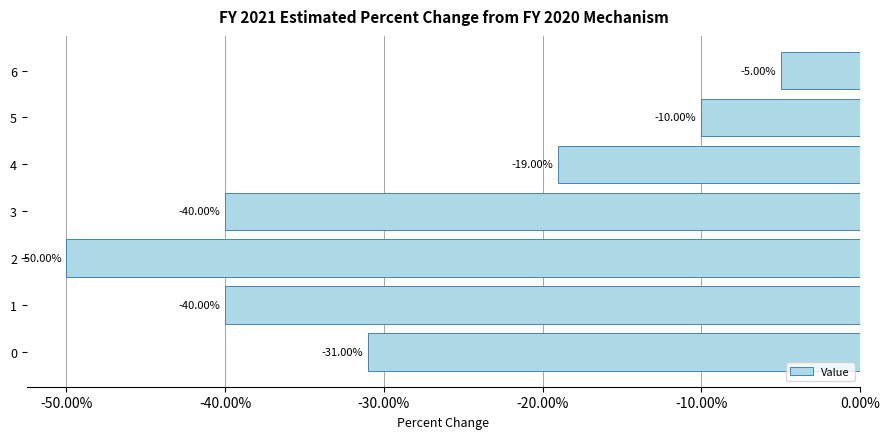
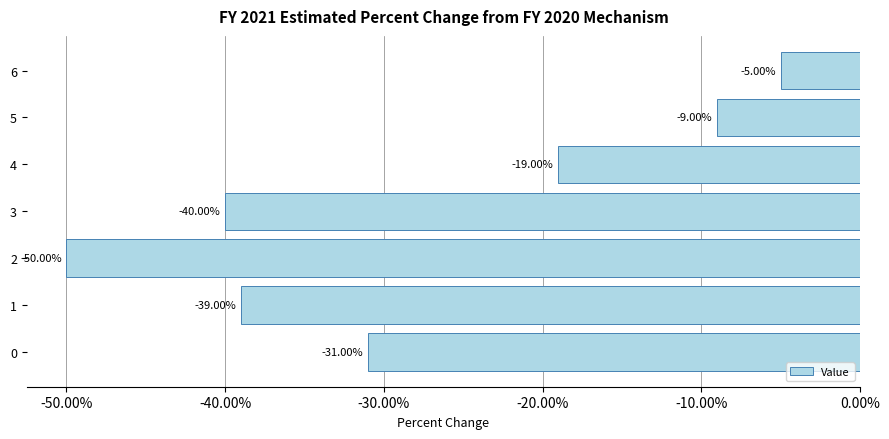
  {
    "6": "-5.00%",
-   "5": "-10.00%",
+   "5": "-9.00%",
    "4": "-19.00%",
    "3": "-40.00%",
    "2": "-50.00%",
-   "1": "-40.00%",
+   "1": "-39.00%",
    "0": "-31.00%"
  }
